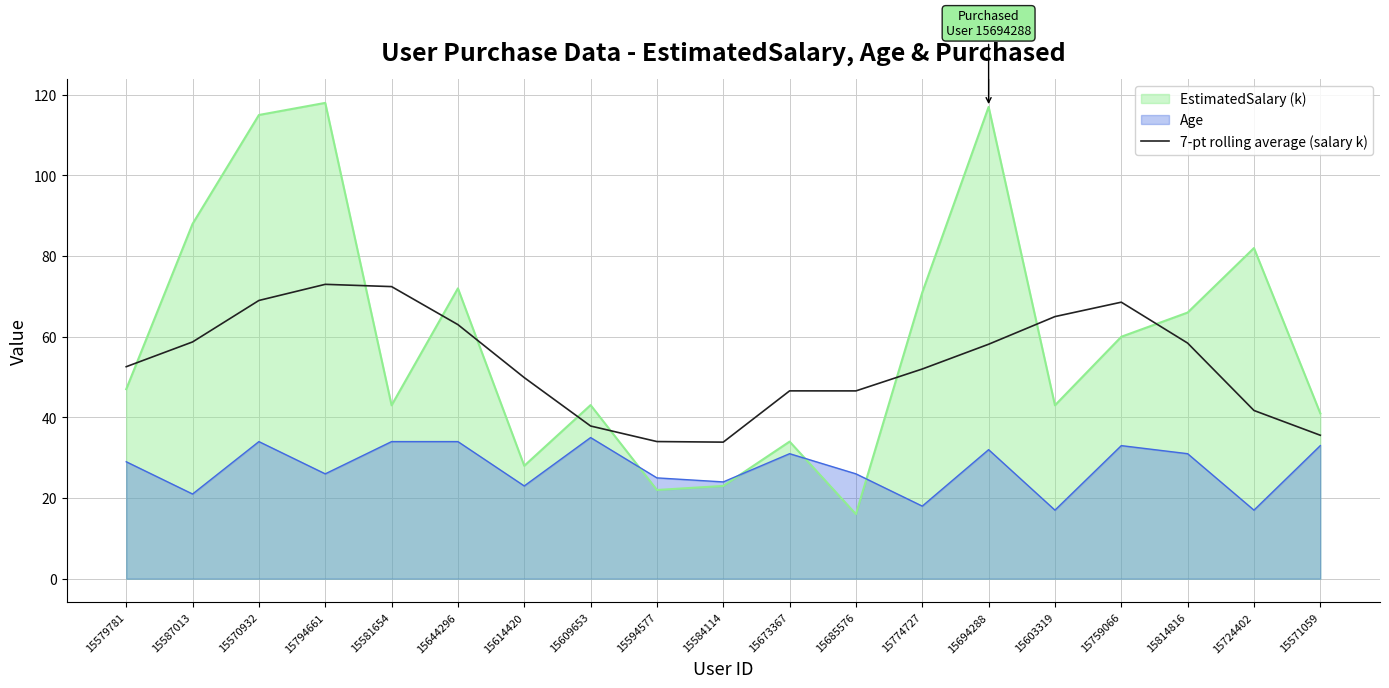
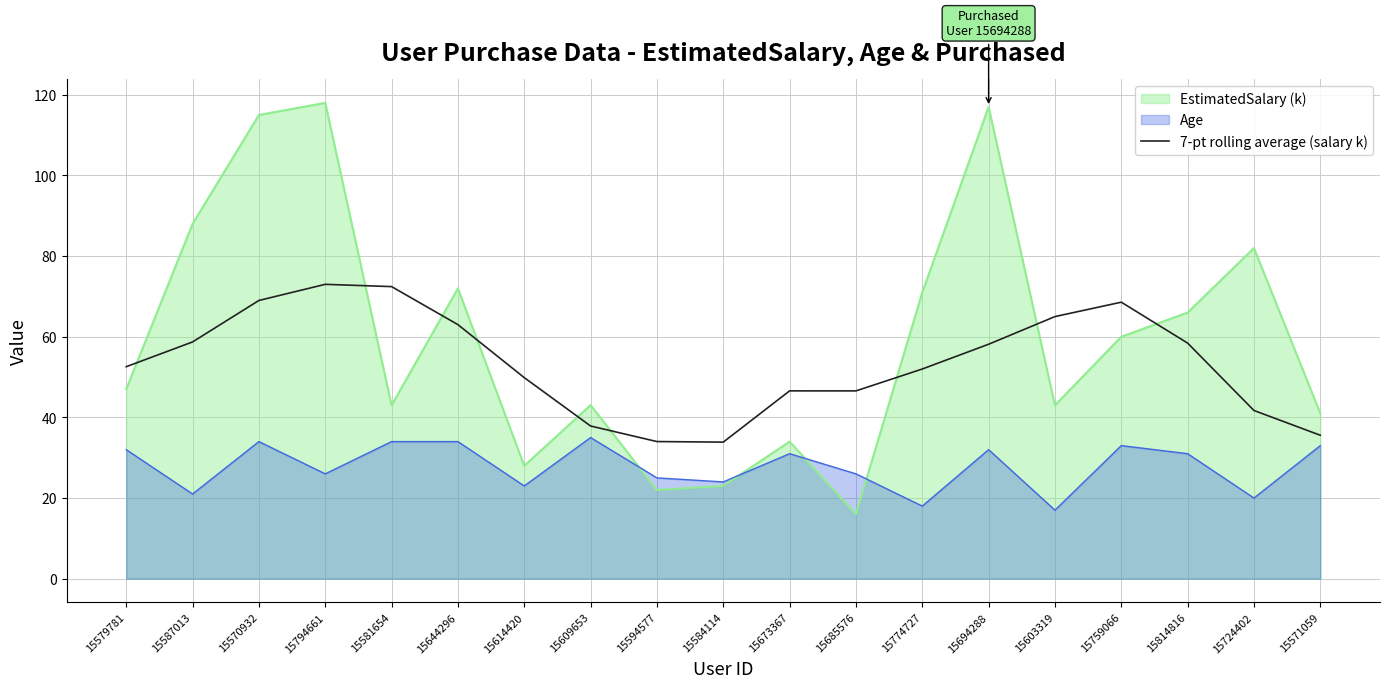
  {
    "EstimatedSalary (k)": {
      "15579781": 47,
      "15587013": 88,
      "15570932": 115,
      "15794661": 118,
      "15581654": 43,
      "15644296": 72,
      "15614420": 28,
      "15609653": 43,
      "15594577": 22,
      "15584114": 23,
      "15673367": 34,
      "15685576": 16,
      "15774727": 71,
      "15603319": 43,
      "15759066": 60,
      "15814816": 66,
      "15724402": 82,
      "15571059": 41
    },
    "Age": {
-     "15579781": 29,
+     "15579781": 32,
      "15587013": 21,
      "15570932": 34,
      "15794661": 26,
      "15581654": 34,
      "15644296": 34,
      "15614420": 23,
      "15609653": 35,
      "15594577": 25,
      "15584114": 24,
      "15673367": 31,
      "15685576": 26,
      "15774727": 18,
      "15694288": 32,
      "15603319": 17,
      "15759066": 33,
      "15814816": 31,
-     "15724402": 17,
+     "15724402": 20,
      "15571059": 33
    },
    "7-pt rolling average (salary k)": {
      "15579781": 53,
      "15587013": 59,
      "15570932": 69,
      "15794661": 73,
      "15581654": 72,
      "15644296": 63,
      "15614420": 50,
      "15609653": 38,
      "15594577": 34,
      "15584114": 34,
      "15673367": 47,
      "15685576": 47,
      "15774727": 52,
      "15694288": 58,
      "15603319": 65,
      "15759066": 69,
      "15814816": 58,
      "15724402": 42,
      "15571059": 36
    }
  }
